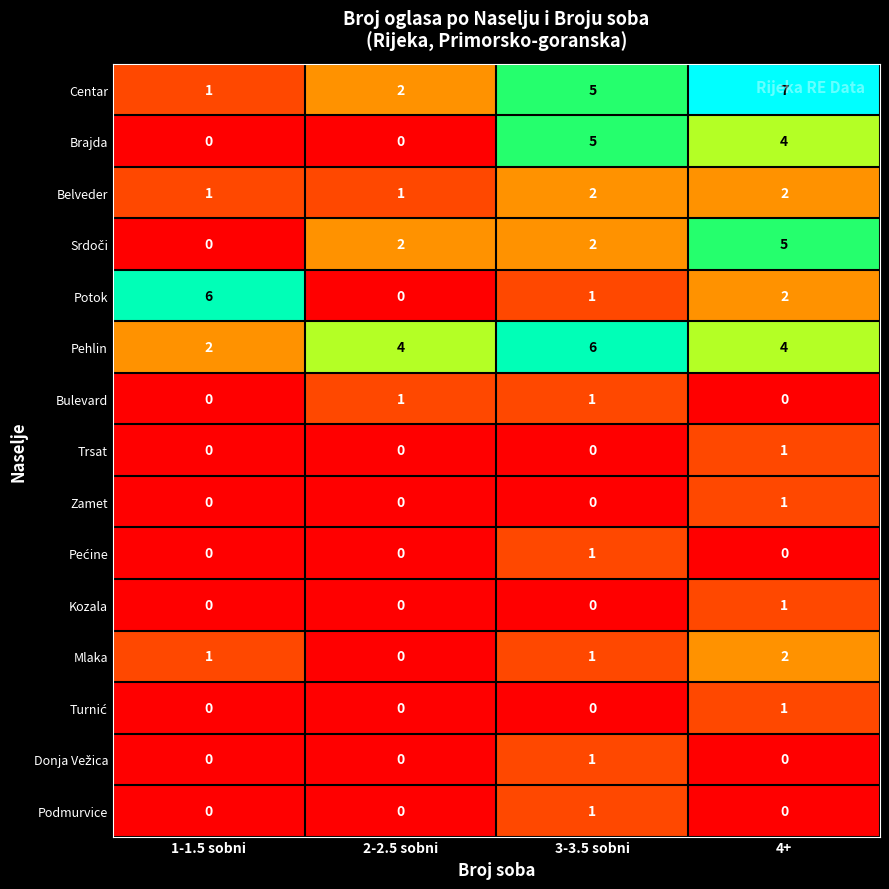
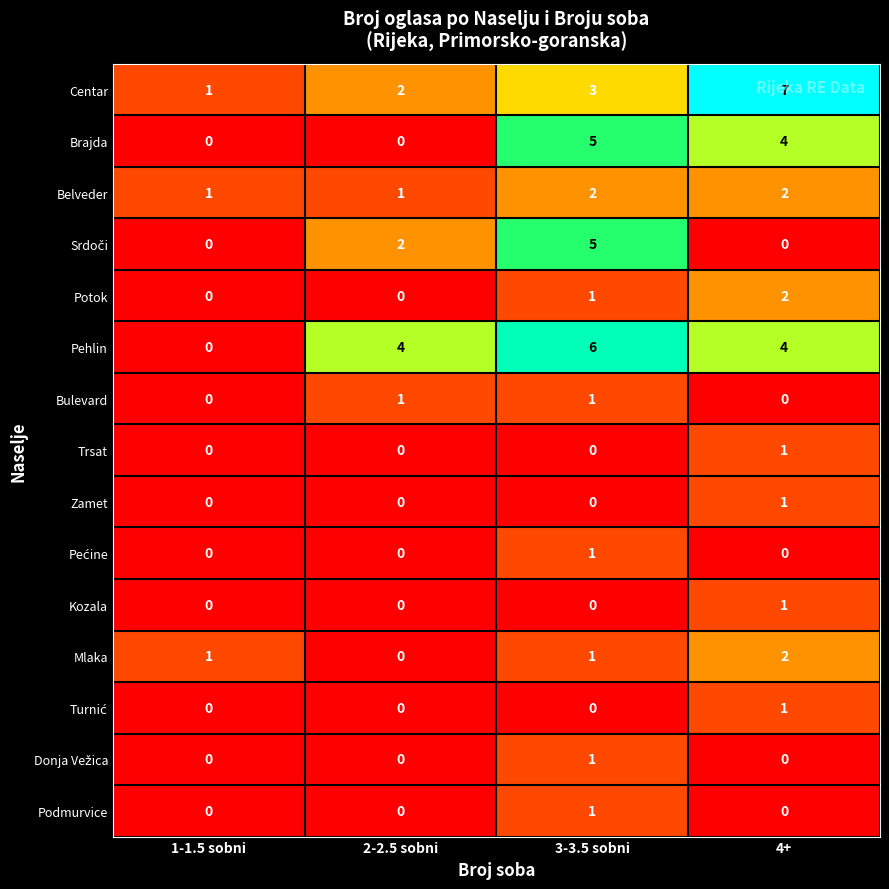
  {
    "Centar": {
      "1-1.5 sobni": 1,
      "2-2.5 sobni": 2,
-     "3-3.5 sobni": 5
+     "3-3.5 sobni": 3
    },
    "Brajda": {
      "1-1.5 sobni": 0,
      "2-2.5 sobni": 0,
      "3-3.5 sobni": 5,
      "4+": 4
    },
    "Belveder": {
      "1-1.5 sobni": 1,
      "2-2.5 sobni": 1,
      "3-3.5 sobni": 2,
      "4+": 2
    },
    "Srdoči": {
      "1-1.5 sobni": 0,
      "2-2.5 sobni": 2,
-     "3-3.5 sobni": 2,
-     "4+": 5
+     "3-3.5 sobni": 5,
+     "4+": 0
    },
    "Potok": {
-     "1-1.5 sobni": 6,
+     "1-1.5 sobni": 0,
      "2-2.5 sobni": 0,
      "3-3.5 sobni": 1,
      "4+": 2
    },
    "Pehlin": {
-     "1-1.5 sobni": 2,
+     "1-1.5 sobni": 0,
      "2-2.5 sobni": 4,
      "3-3.5 sobni": 6,
      "4+": 4
    },
    "Bulevard": {
      "1-1.5 sobni": 0,
      "2-2.5 sobni": 1,
      "3-3.5 sobni": 1,
      "4+": 0
    },
    "Trsat": {
      "1-1.5 sobni": 0,
      "2-2.5 sobni": 0,
      "3-3.5 sobni": 0,
      "4+": 1
    },
    "Zamet": {
      "1-1.5 sobni": 0,
      "2-2.5 sobni": 0,
      "3-3.5 sobni": 0,
      "4+": 1
    },
    "Pećine": {
      "1-1.5 sobni": 0,
      "2-2.5 sobni": 0,
      "3-3.5 sobni": 1,
      "4+": 0
    },
    "Kozala": {
      "1-1.5 sobni": 0,
      "2-2.5 sobni": 0,
      "3-3.5 sobni": 0,
      "4+": 1
    },
    "Mlaka": {
      "1-1.5 sobni": 1,
      "2-2.5 sobni": 0,
      "3-3.5 sobni": 1,
      "4+": 2
    },
    "Turnić": {
      "1-1.5 sobni": 0,
      "2-2.5 sobni": 0,
      "3-3.5 sobni": 0,
      "4+": 1
    },
    "Donja Vežica": {
      "1-1.5 sobni": 0,
      "2-2.5 sobni": 0,
      "3-3.5 sobni": 1,
      "4+": 0
    },
    "Podmurvice": {
      "1-1.5 sobni": 0,
      "2-2.5 sobni": 0,
      "3-3.5 sobni": 1,
      "4+": 0
    }
  }
